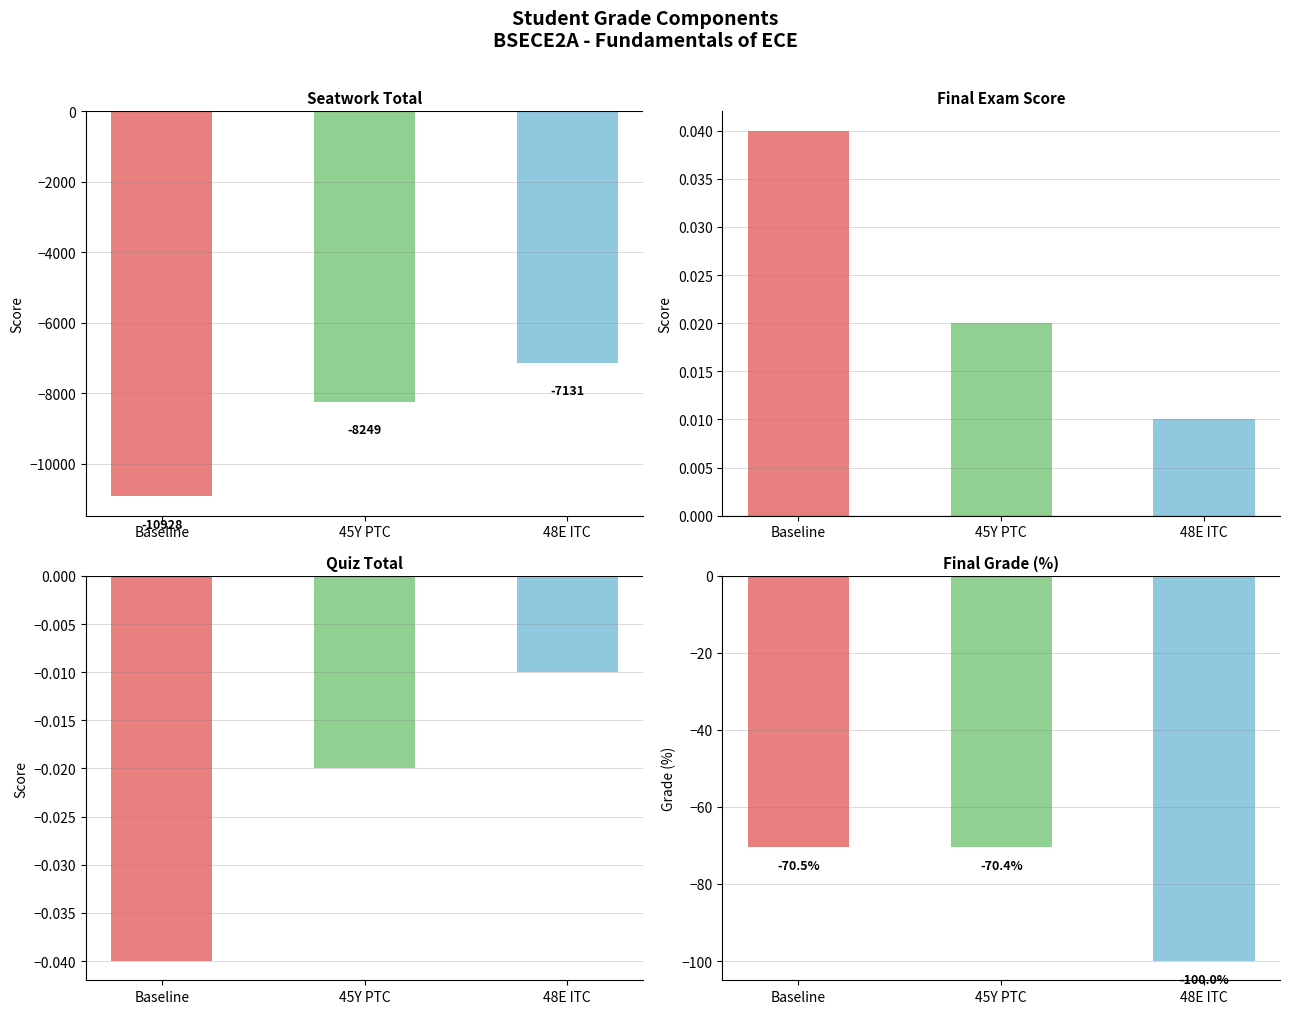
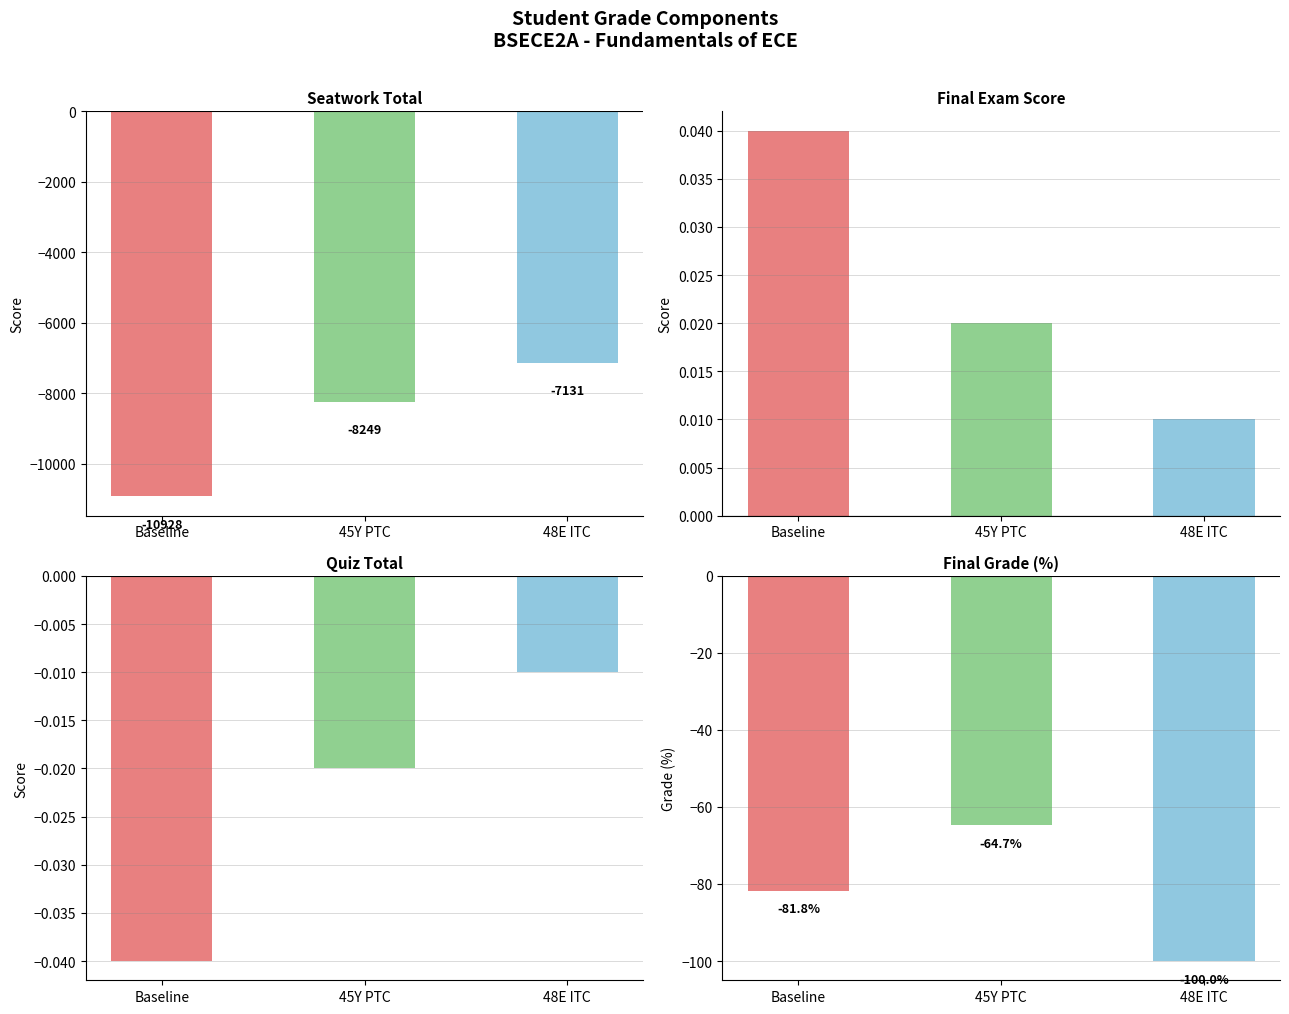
  {
    "Seatwork Total": {
      "Baseline": "-10928",
      "45Y PTC": "-8249",
      "48E ITC": "-7131"
    },
    "Final Exam Score": {
      "Baseline": "0.040",
      "45Y PTC": "0.020",
      "48E ITC": "0.010"
    },
    "Quiz Total": {
      "Baseline": "-0.040",
      "45Y PTC": "-0.020",
      "48E ITC": "-0.010"
    },
    "Final Grade (%)": {
-     "Baseline": "-70.5%",
-     "45Y PTC": "-70.4%",
+     "Baseline": "-81.8%",
+     "45Y PTC": "-64.7%",
      "48E ITC": "-100.0%"
    }
  }
